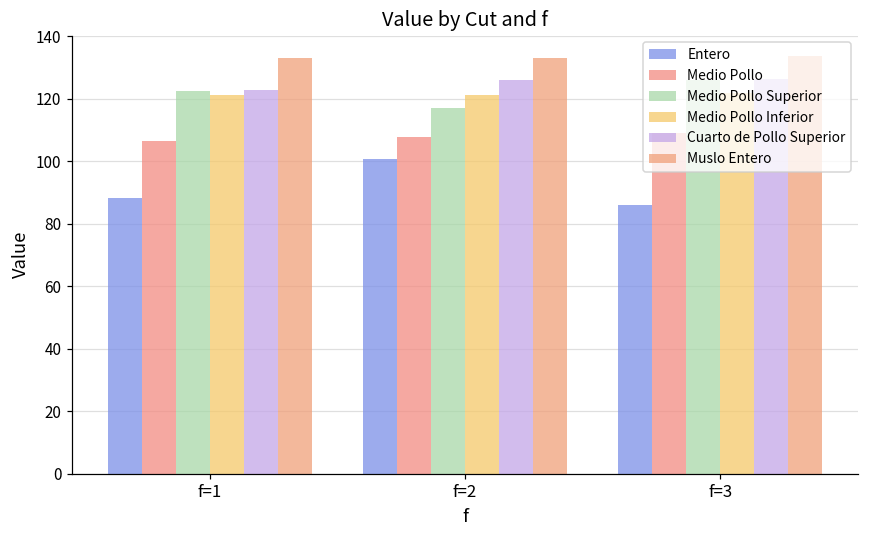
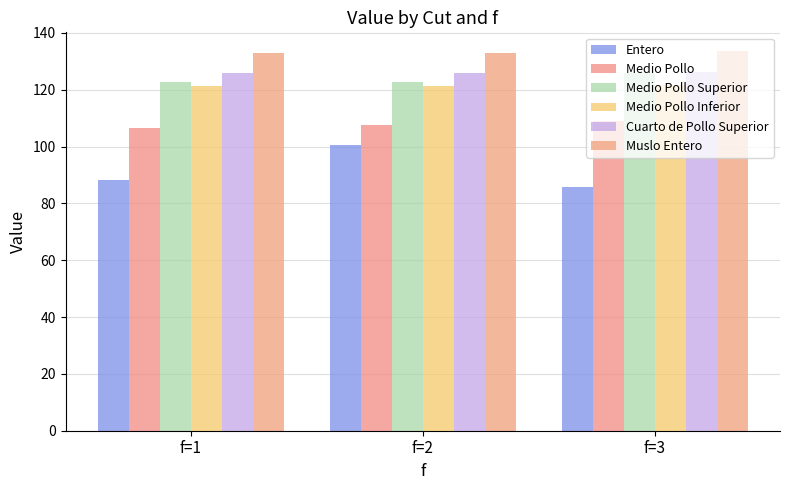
  {
    "Entero": {
      "f=1": 88,
      "f=2": 101,
      "f=3": 86
    },
    "Medio Pollo Superior": {
      "f=1": 123,
-     "f=2": 117
+     "f=2": 123
    },
    "Cuarto de Pollo Superior": {
-     "f=1": 123,
+     "f=1": 126,
      "f=2": 126
    }
  }
